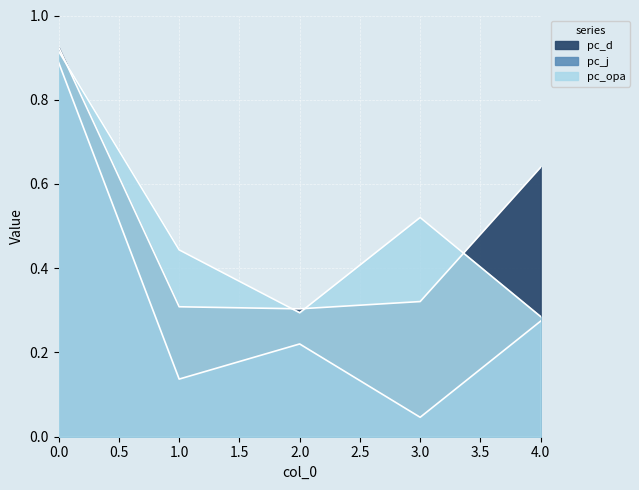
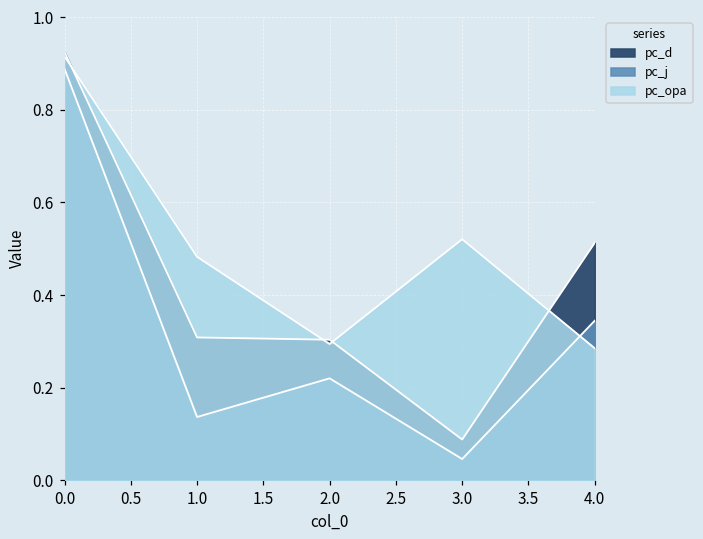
  {
    "pc_d": {
      "0.0": 0.92,
      "1.0": 0.31,
      "2.0": 0.30,
-     "3.0": 0.32,
-     "4.0": 0.64
+     "3.0": 0.09,
+     "4.0": 0.51
    },
    "pc_j": {
      "0.0": 0.89,
      "1.0": 0.14,
      "2.0": 0.22,
      "3.0": 0.05,
-     "4.0": 0.27
+     "4.0": 0.34
    },
    "pc_opa": {
      "0.0": 0.92,
-     "1.0": 0.44,
+     "1.0": 0.48,
      "2.0": 0.29,
      "3.0": 0.52,
      "4.0": 0.29
    }
  }
